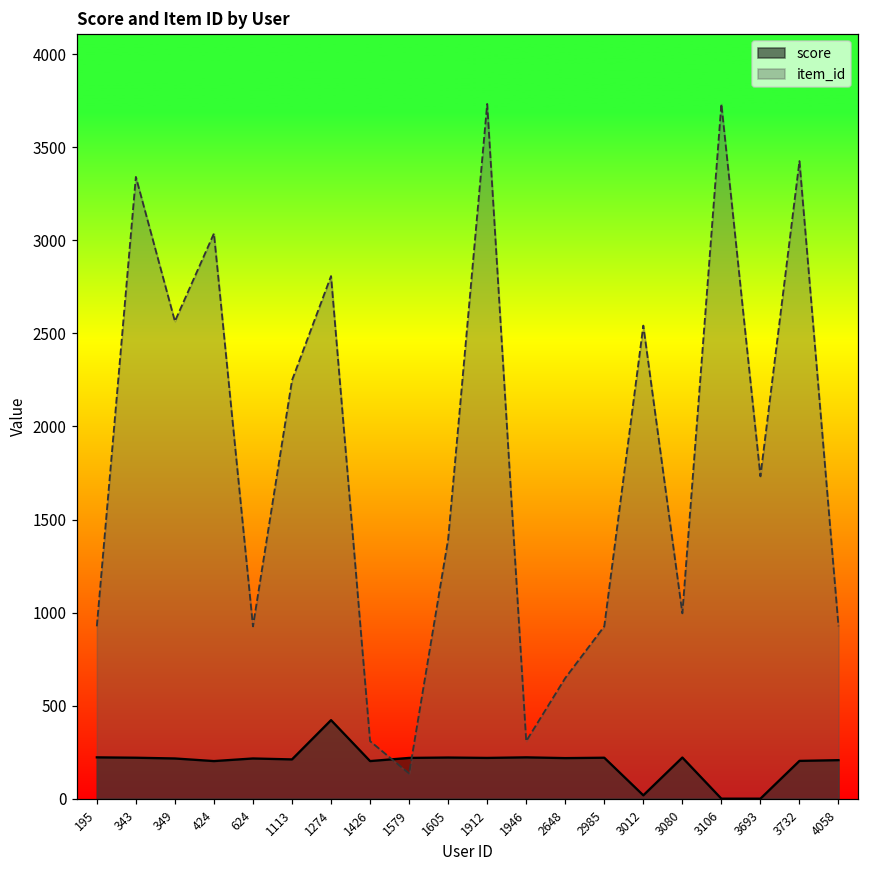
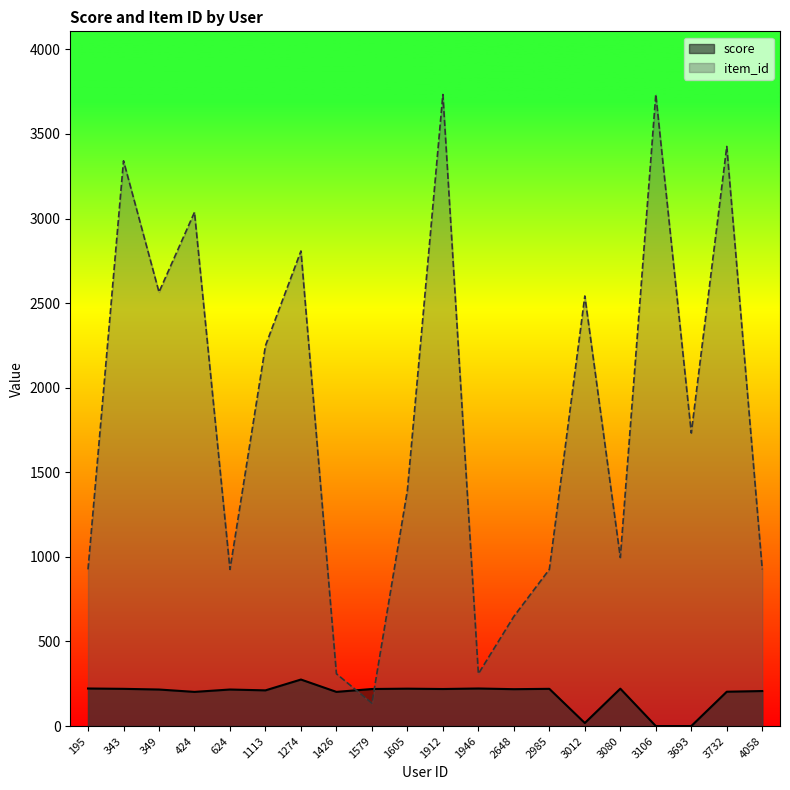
  {
    "score": {
      "195": 220,
      "343": 220,
      "349": 220,
      "424": 200,
      "624": 220,
      "1113": 210,
-     "1274": 420,
+     "1274": 280,
      "1426": 200,
      "1579": 220,
      "1605": 220,
      "1912": 220,
      "1946": 220,
      "2648": 220,
      "2985": 220,
      "3012": 20,
      "3080": 220,
      "3106": 0,
      "3693": 0,
      "3732": 200,
      "4058": 210
    },
    "item_id": {
      "195": 930,
      "343": 3340,
      "349": 2570,
      "424": 3040,
      "624": 930,
      "1113": 2250,
      "1274": 2810,
      "1426": 310,
      "1579": 140,
      "1605": 1390,
      "1912": 3730,
      "1946": 310,
      "2648": 650,
      "2985": 930,
      "3012": 2540,
      "3080": 1000,
      "3106": 3730,
      "3693": 1730,
      "3732": 3430,
      "4058": 930
    }
  }
